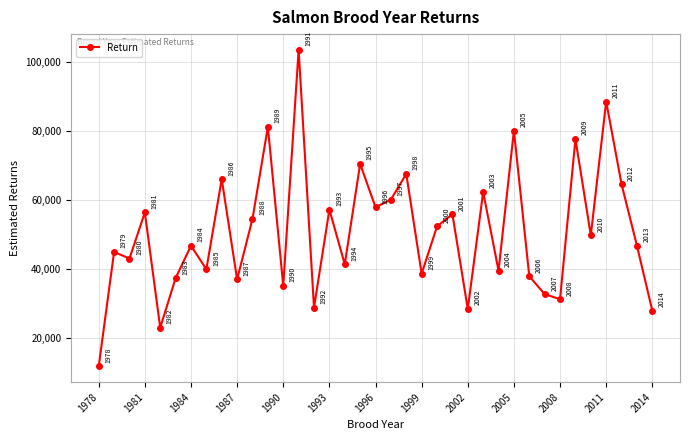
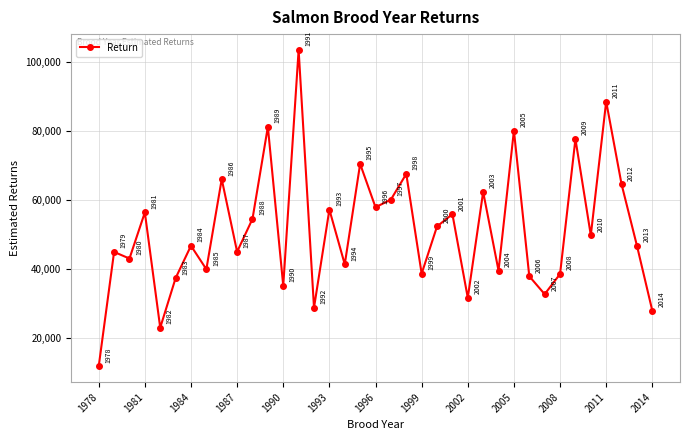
  {
-   "1987": "37,000",
+   "1987": "45,000",
    "1996": "58,000",
-   "2002": "28,000",
-   "2008": "31,000"
+   "2002": "32,000",
+   "2008": "38,000"
  }
